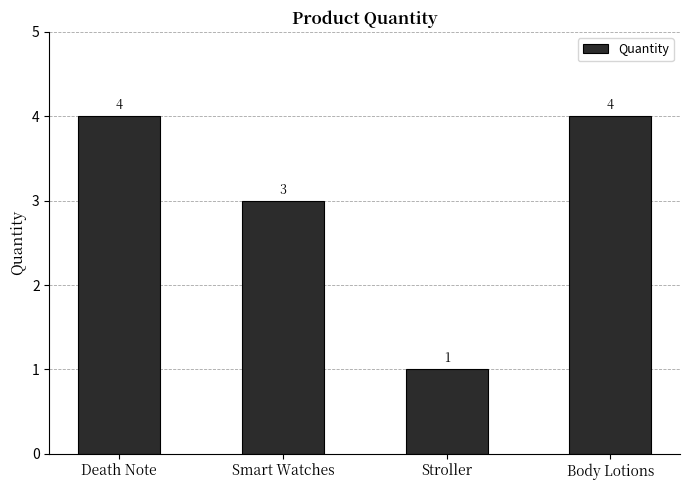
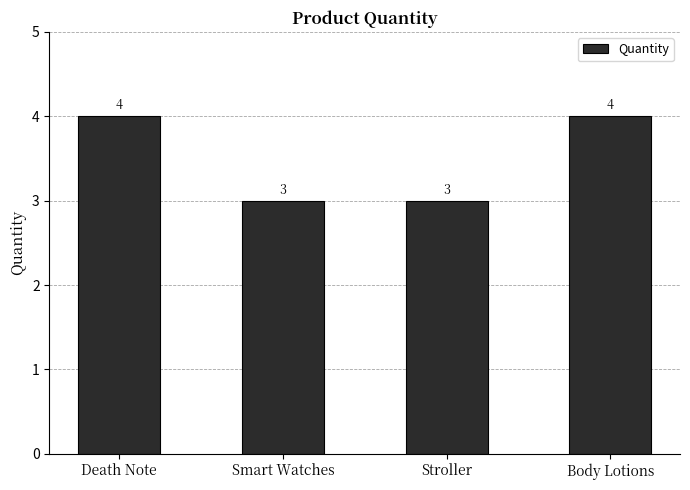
  {
    "Death Note": 4,
    "Smart Watches": 3,
-   "Stroller": 1,
+   "Stroller": 3,
    "Body Lotions": 4
  }
